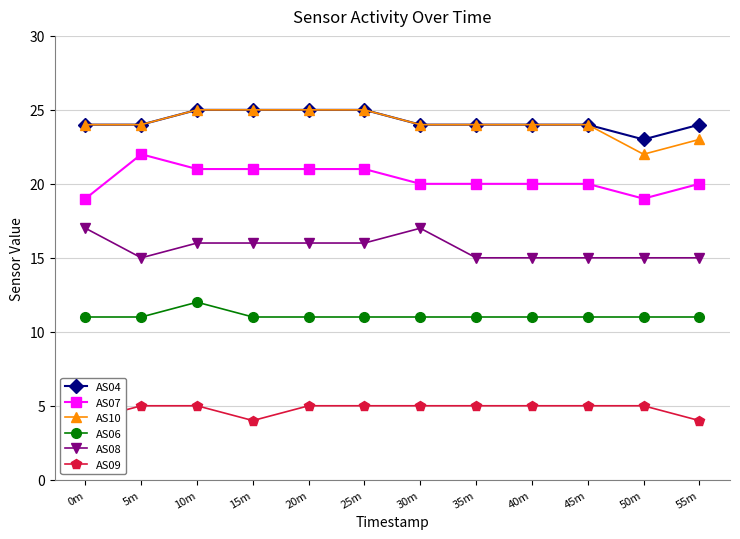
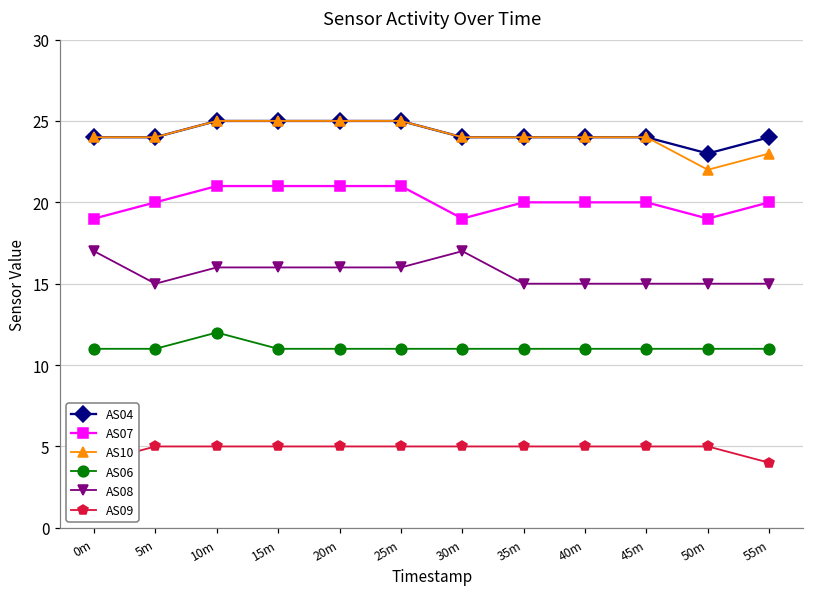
  {
    "AS04": {
      "50m": 23,
      "55m": 24
    },
    "AS07": {
      "0m": 19,
-     "5m": 22,
+     "5m": 20,
      "10m": 21,
      "15m": 21,
      "20m": 21,
      "25m": 21,
-     "30m": 20,
+     "30m": 19,
      "35m": 20,
      "40m": 20,
      "45m": 20,
      "50m": 19,
      "55m": 20
    },
    "AS10": {
      "50m": 22,
      "55m": 23
    },
    "AS06": {
      "0m": 11,
      "5m": 11,
      "10m": 12,
      "15m": 11,
      "20m": 11,
      "25m": 11,
      "30m": 11,
      "35m": 11,
      "40m": 11,
      "45m": 11,
      "50m": 11,
      "55m": 11
    },
    "AS08": {
      "0m": 17,
      "5m": 15,
      "10m": 16,
      "15m": 16,
      "20m": 16,
      "25m": 16,
      "30m": 17,
      "35m": 15,
      "40m": 15,
      "45m": 15,
      "50m": 15,
      "55m": 15
    },
    "AS09": {
      "5m": 5,
      "10m": 5,
-     "15m": 4,
+     "15m": 5,
      "20m": 5,
      "25m": 5,
      "30m": 5,
      "35m": 5,
      "40m": 5,
      "45m": 5,
      "50m": 5,
      "55m": 4
    }
  }
